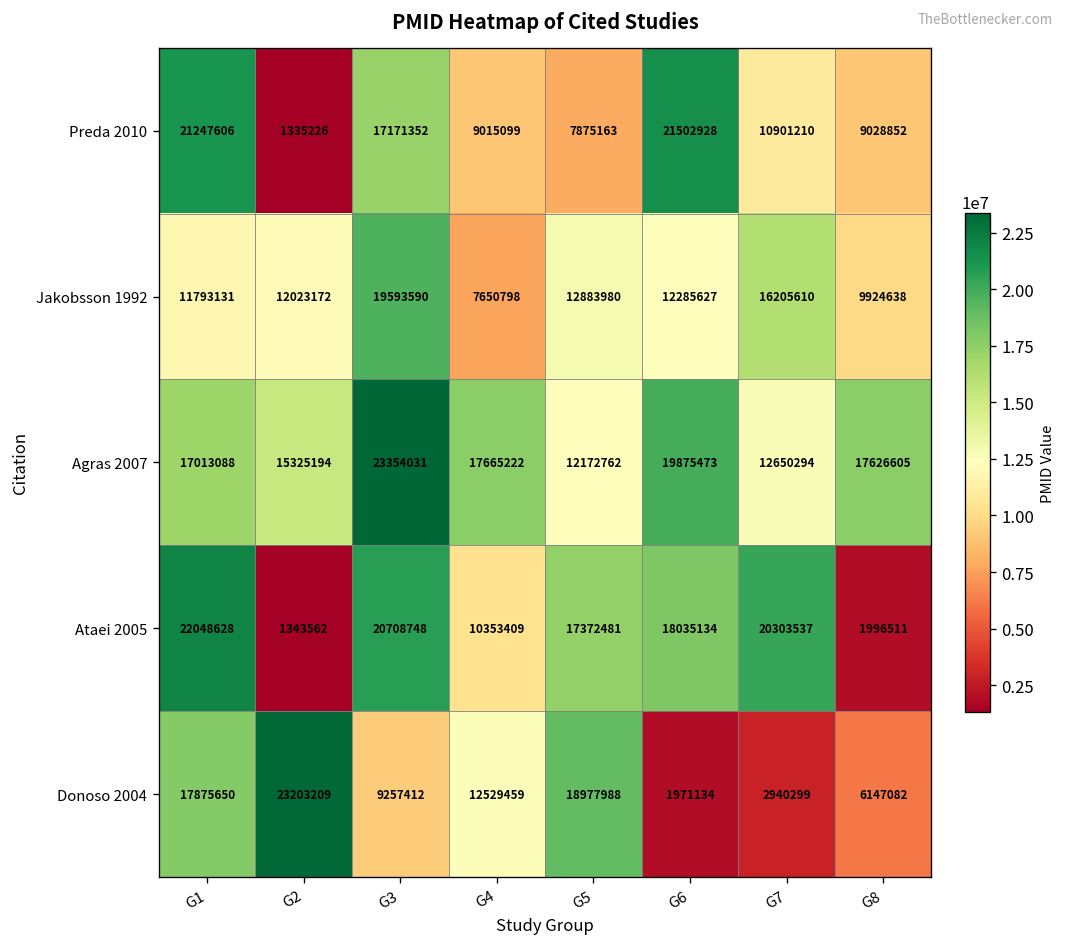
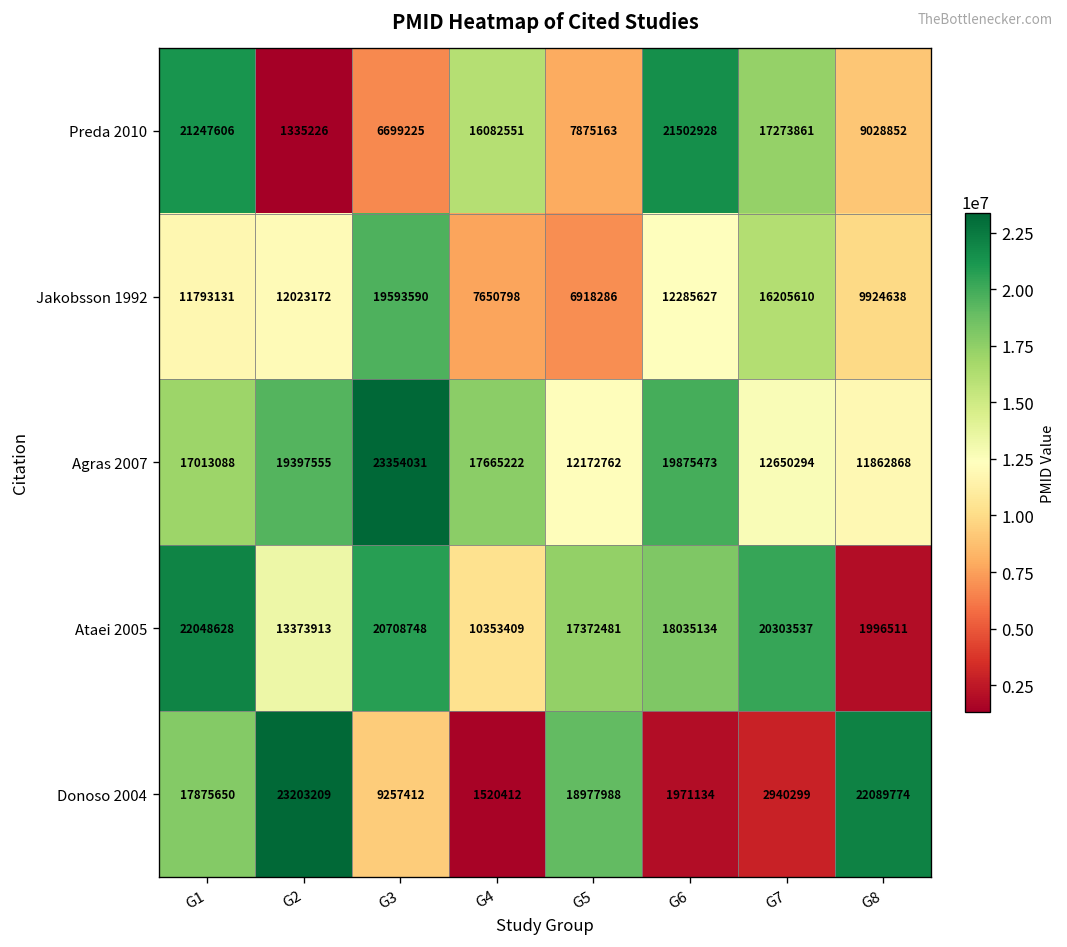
  {
    "Preda 2010": {
      "G1": 21247606,
      "G2": 1335226,
-     "G3": 17171352,
-     "G4": 9015099,
+     "G3": 6699225,
+     "G4": 16082551,
      "G5": 7875163,
      "G6": 21502928,
-     "G7": 10901210,
+     "G7": 17273861,
      "G8": 9028852
    },
    "Jakobsson 1992": {
      "G1": 11793131,
      "G2": 12023172,
      "G3": 19593590,
      "G4": 7650798,
-     "G5": 12883980,
+     "G5": 6918286,
      "G6": 12285627,
      "G7": 16205610,
      "G8": 9924638
    },
    "Agras 2007": {
      "G1": 17013088,
-     "G2": 15325194,
+     "G2": 19397555,
      "G3": 23354031,
      "G4": 17665222,
      "G5": 12172762,
      "G6": 19875473,
      "G7": 12650294,
-     "G8": 17626605
+     "G8": 11862868
    },
    "Ataei 2005": {
      "G1": 22048628,
-     "G2": 1343562,
+     "G2": 13373913,
      "G3": 20708748,
      "G4": 10353409,
      "G5": 17372481,
      "G6": 18035134,
      "G7": 20303537,
      "G8": 1996511
    },
    "Donoso 2004": {
      "G1": 17875650,
      "G2": 23203209,
      "G3": 9257412,
-     "G4": 12529459,
+     "G4": 1520412,
      "G5": 18977988,
      "G6": 1971134,
      "G7": 2940299,
-     "G8": 6147082
+     "G8": 22089774
    }
  }
